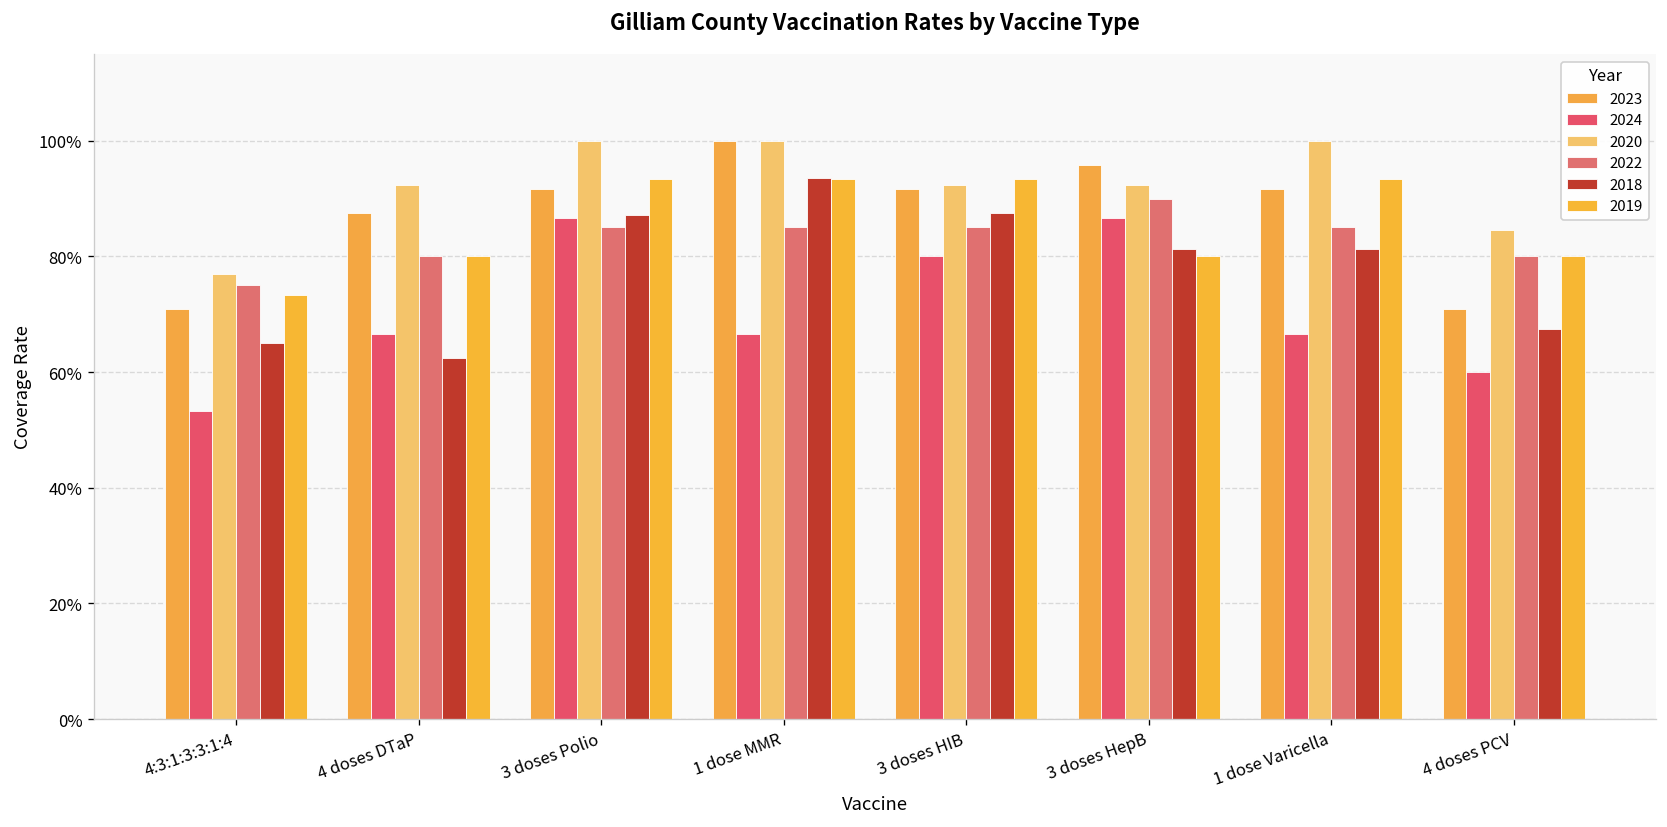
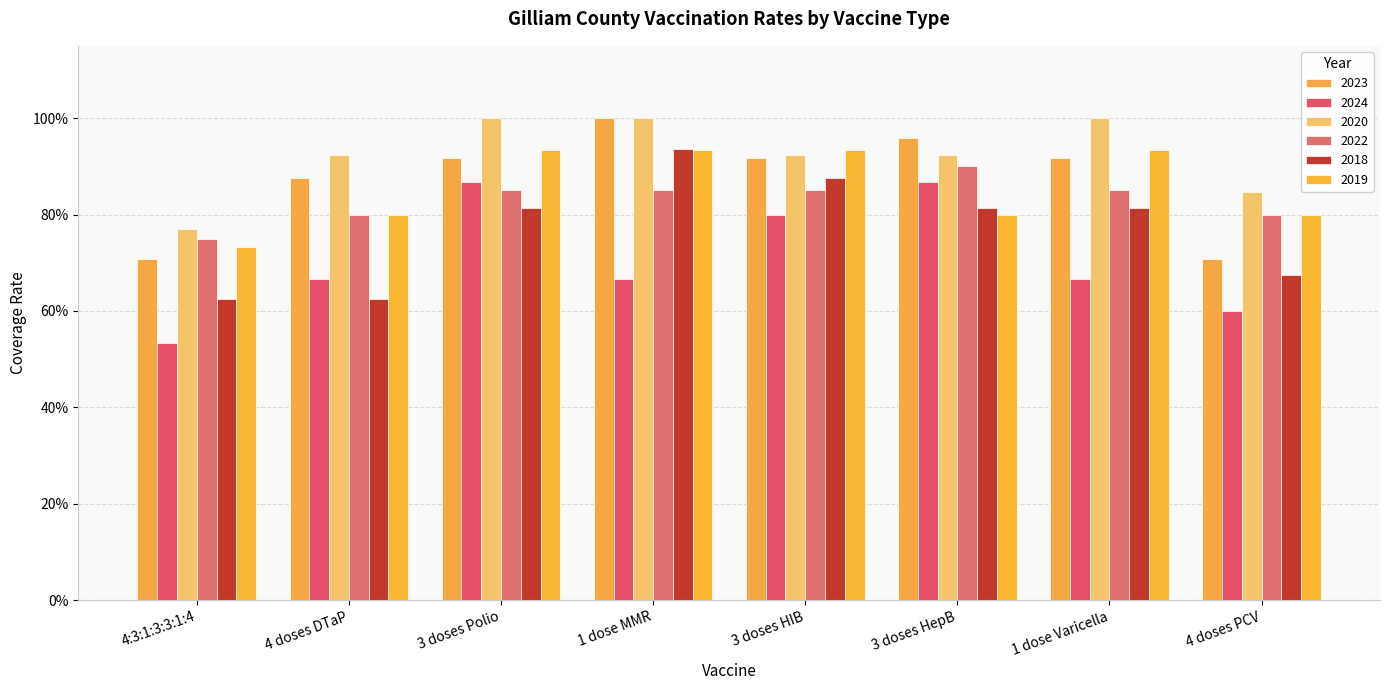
  {
    "2018": {
-     "4:3:1:3:3:1:4": "65%",
+     "4:3:1:3:3:1:4": "63%",
      "4 doses DTaP": "63%",
-     "3 doses Polio": "87%",
+     "3 doses Polio": "81%",
      "1 dose MMR": "94%",
      "3 doses HIB": "88%",
      "3 doses HepB": "81%",
      "1 dose Varicella": "81%",
      "4 doses PCV": "68%"
    }
  }
